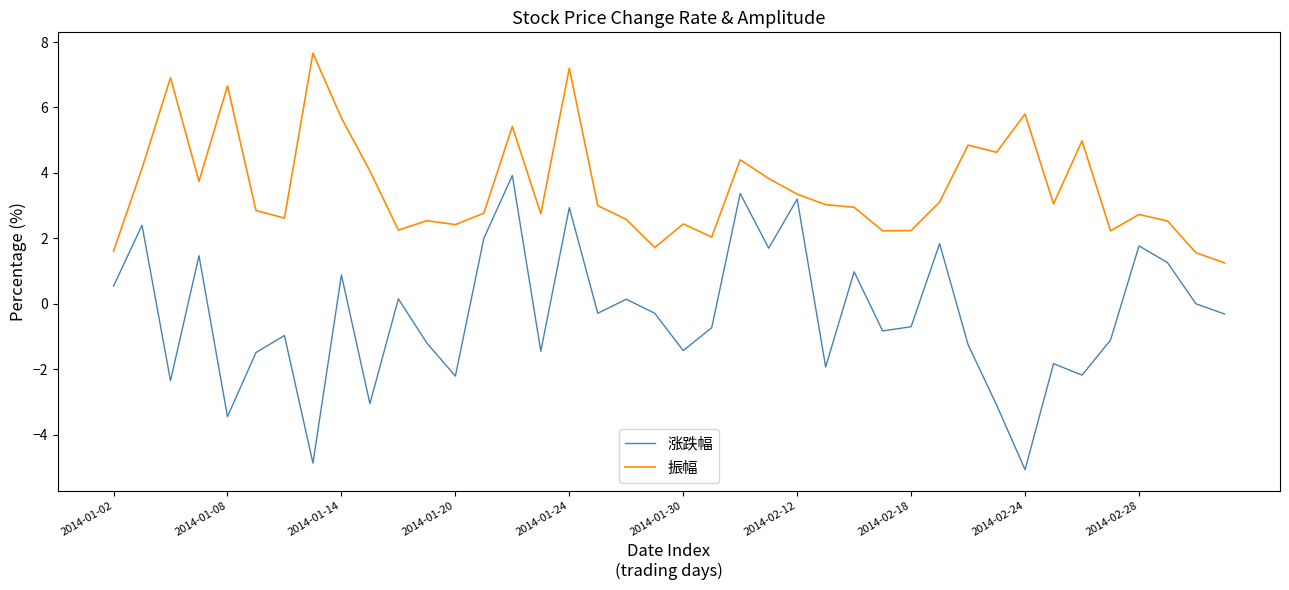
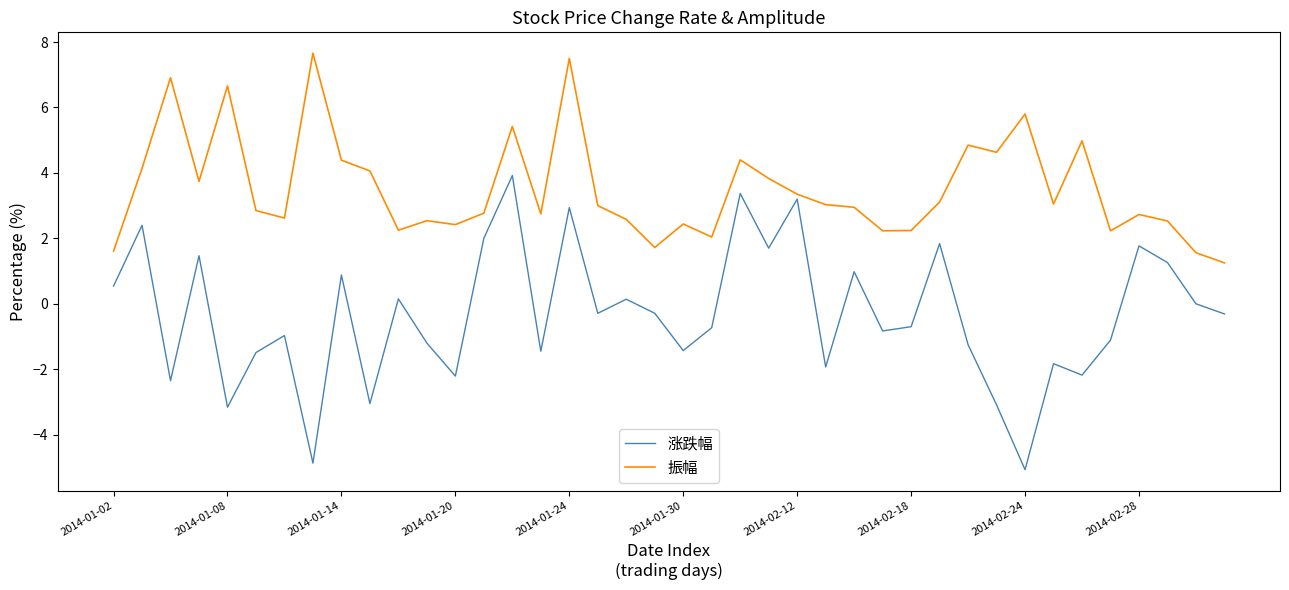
  {
    "涨跌幅": {
      "2014-01-02": 0.5,
-     "2014-01-08": -3.5,
+     "2014-01-08": -3.2,
      "2014-01-14": 0.9,
      "2014-01-20": -2.2,
      "2014-01-24": 2.9,
      "2014-01-30": -1.4,
      "2014-02-12": 3.2,
      "2014-02-18": -0.7,
      "2014-02-24": -5.1,
      "2014-02-28": 1.8
    },
    "振幅": {
      "2014-01-02": 1.6,
      "2014-01-08": 6.7,
-     "2014-01-14": 5.7,
+     "2014-01-14": 4.4,
      "2014-01-20": 2.4,
-     "2014-01-24": 7.2,
+     "2014-01-24": 7.5,
      "2014-01-30": 2.4,
      "2014-02-12": 3.4,
      "2014-02-18": 2.2,
      "2014-02-24": 5.8,
      "2014-02-28": 2.7
    }
  }
